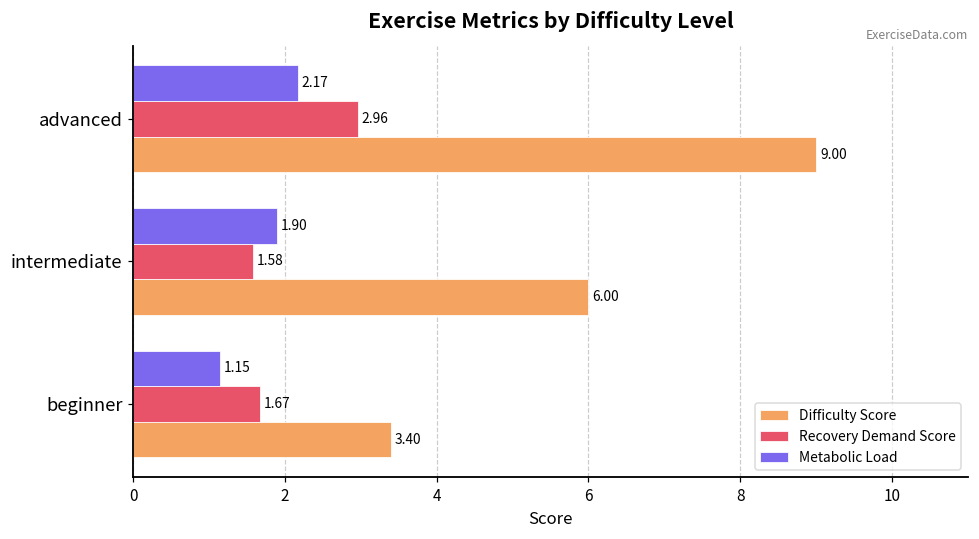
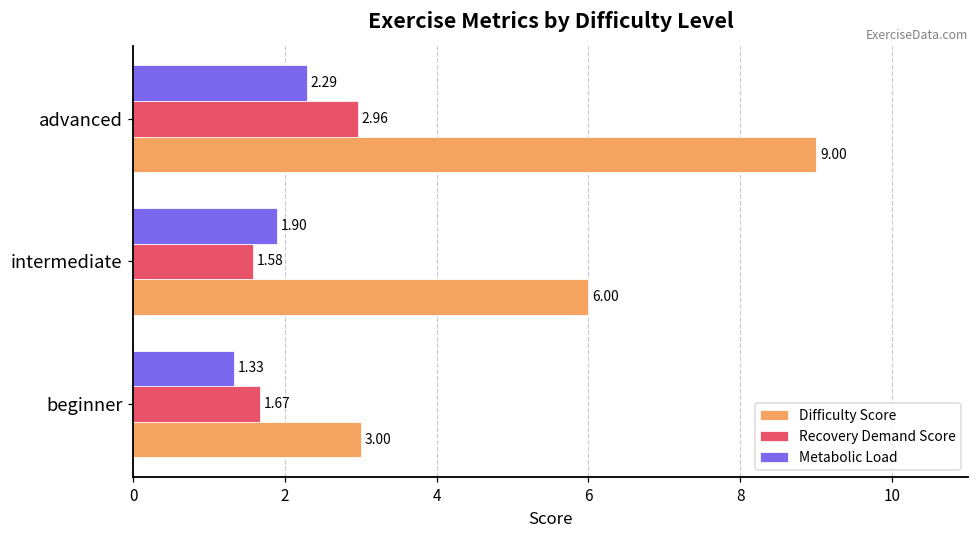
  {
    "Difficulty Score": {
      "advanced": 9.00,
      "intermediate": 6.00,
-     "beginner": 3.40
+     "beginner": 3.00
    },
    "Recovery Demand Score": {
      "advanced": 2.96,
      "intermediate": 1.58,
      "beginner": 1.67
    },
    "Metabolic Load": {
-     "advanced": 2.17,
+     "advanced": 2.29,
      "intermediate": 1.90,
-     "beginner": 1.15
+     "beginner": 1.33
    }
  }
